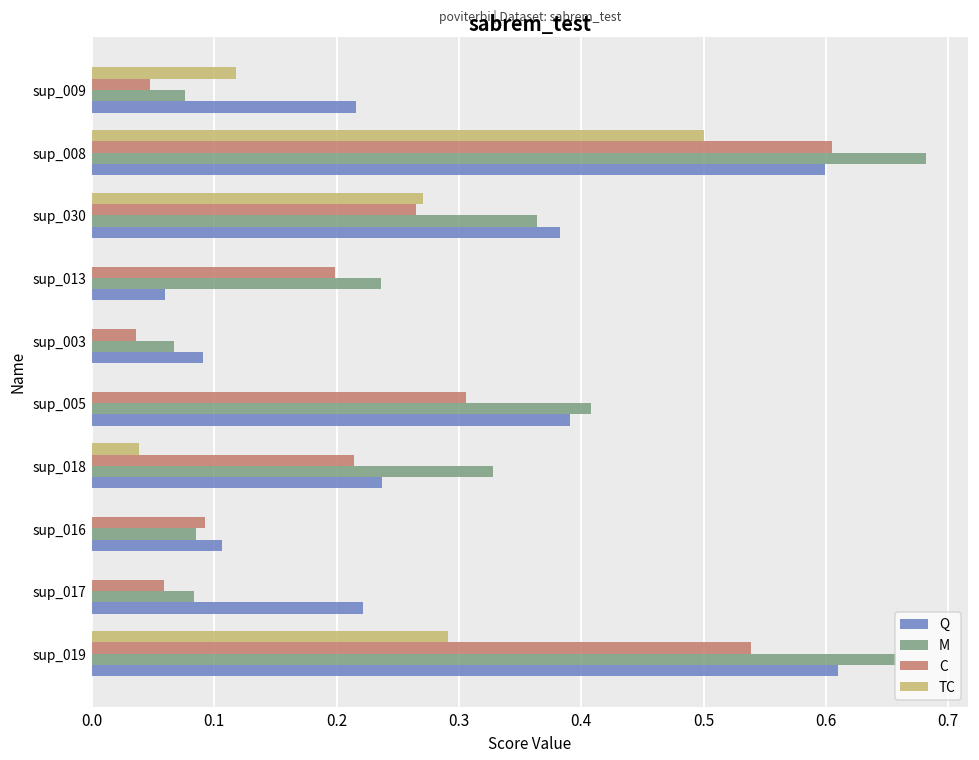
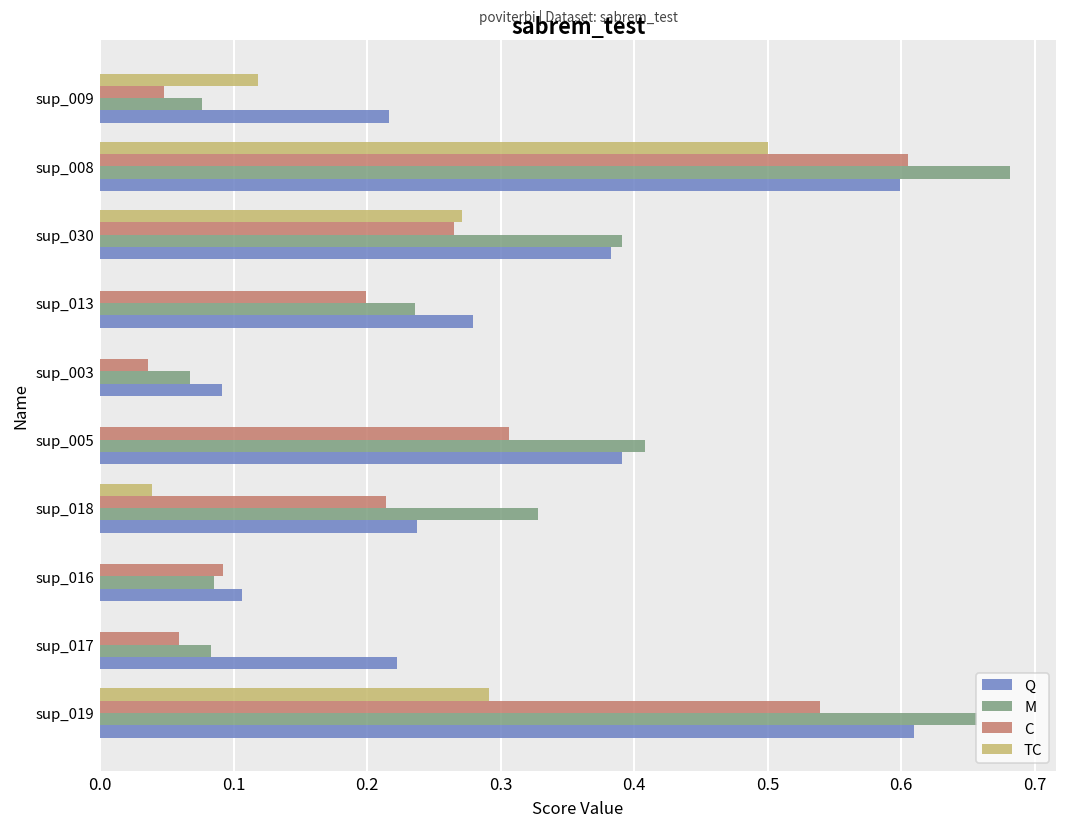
  {
    "Q": {
      "sup_009": 0.216,
      "sup_008": 0.599,
      "sup_030": 0.383,
-     "sup_013": 0.060,
+     "sup_013": 0.279,
      "sup_003": 0.091,
      "sup_005": 0.391,
      "sup_018": 0.237,
      "sup_016": 0.106,
      "sup_017": 0.222,
      "sup_019": 0.610
    },
    "M": {
      "sup_009": 0.077,
      "sup_008": 0.682,
-     "sup_030": 0.364,
+     "sup_030": 0.391,
      "sup_013": 0.236,
      "sup_003": 0.067,
      "sup_005": 0.408,
      "sup_018": 0.328,
      "sup_016": 0.085,
      "sup_017": 0.083
    },
    "C": {
      "sup_009": 0.048,
      "sup_008": 0.605,
      "sup_030": 0.265,
      "sup_013": 0.199,
      "sup_003": 0.036,
      "sup_005": 0.306,
      "sup_018": 0.214,
      "sup_016": 0.092,
      "sup_017": 0.059,
      "sup_019": 0.539
    },
    "TC": {
      "sup_009": 0.118,
      "sup_008": 0.500,
      "sup_030": 0.271,
      "sup_013": 0.000,
      "sup_003": 0.000,
      "sup_005": 0.000,
      "sup_018": 0.039,
      "sup_016": 0.000,
      "sup_017": 0.000,
      "sup_019": 0.291
    }
  }
